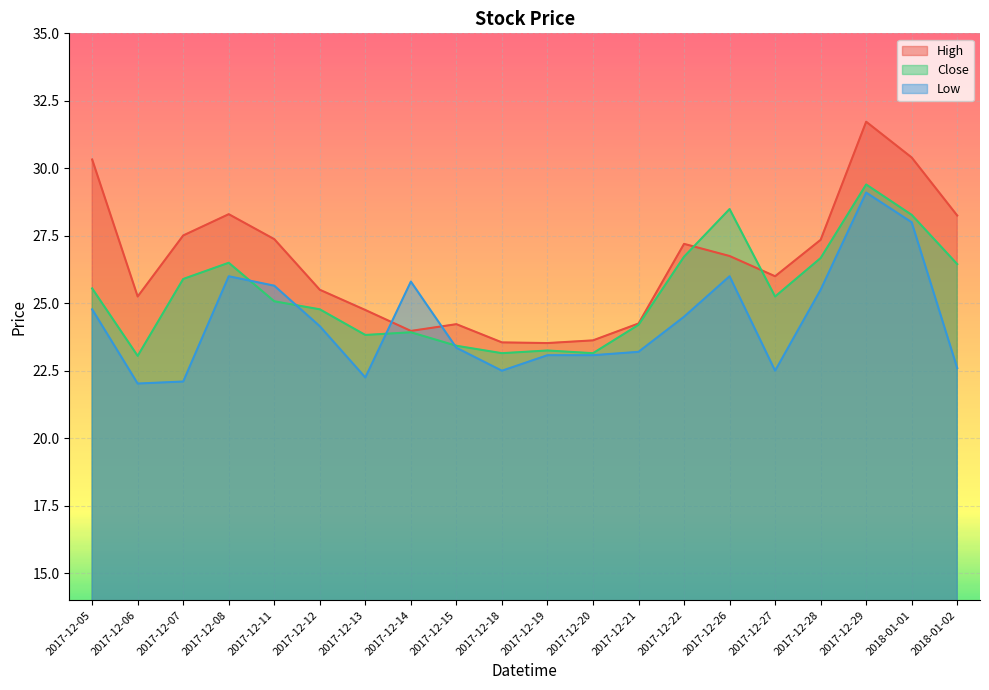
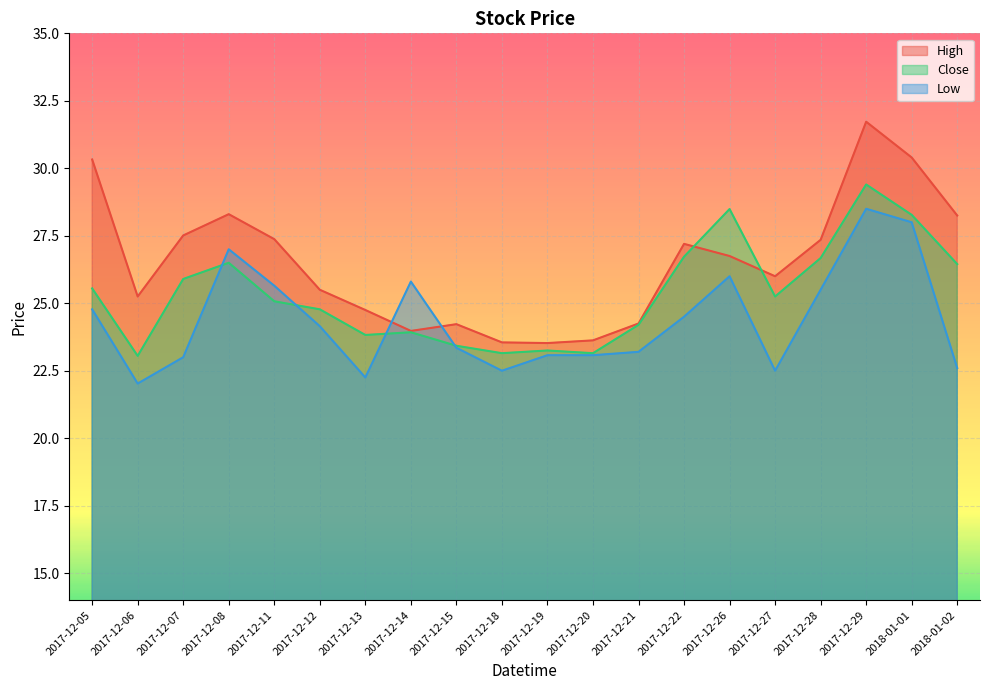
  {
    "High": {
      "2017-12-05": 30.3,
      "2017-12-06": 25.3,
      "2017-12-07": 27.5,
      "2017-12-08": 28.3,
      "2017-12-11": 27.4,
      "2017-12-12": 25.5,
      "2017-12-13": 24.8,
      "2017-12-15": 24.2,
      "2017-12-18": 23.5,
      "2017-12-19": 23.5,
      "2017-12-20": 23.6,
      "2017-12-22": 27.2,
      "2017-12-26": 26.8,
      "2017-12-27": 26.0,
      "2017-12-28": 27.4,
      "2017-12-29": 31.7,
      "2018-01-01": 30.4,
      "2018-01-02": 28.3
    },
    "Close": {
      "2017-12-05": 25.5,
      "2017-12-06": 23.0,
      "2017-12-07": 25.9,
      "2017-12-08": 26.5,
      "2017-12-11": 25.1,
      "2017-12-12": 24.8,
      "2017-12-13": 23.8,
      "2017-12-18": 23.1,
      "2017-12-19": 23.3,
      "2017-12-22": 26.7,
      "2017-12-26": 28.5,
      "2017-12-27": 25.3,
      "2017-12-28": 26.7,
      "2017-12-29": 29.4,
      "2018-01-01": 28.3,
      "2018-01-02": 26.5
    },
    "Low": {
      "2017-12-05": 24.8,
      "2017-12-06": 22.0,
-     "2017-12-07": 22.1,
-     "2017-12-08": 26,
+     "2017-12-07": 23.0,
+     "2017-12-08": 27,
      "2017-12-11": 25.6,
      "2017-12-12": 24.1,
      "2017-12-13": 22.3,
      "2017-12-14": 25.8,
      "2017-12-18": 22.5,
      "2017-12-19": 23.1,
      "2017-12-21": 23.2,
      "2017-12-22": 24.5,
      "2017-12-26": 26.0,
      "2017-12-27": 22.5,
      "2017-12-28": 25.5,
-     "2017-12-29": 29.1,
+     "2017-12-29": 28.5,
      "2018-01-01": 28.0,
      "2018-01-02": 22.6
    }
  }
